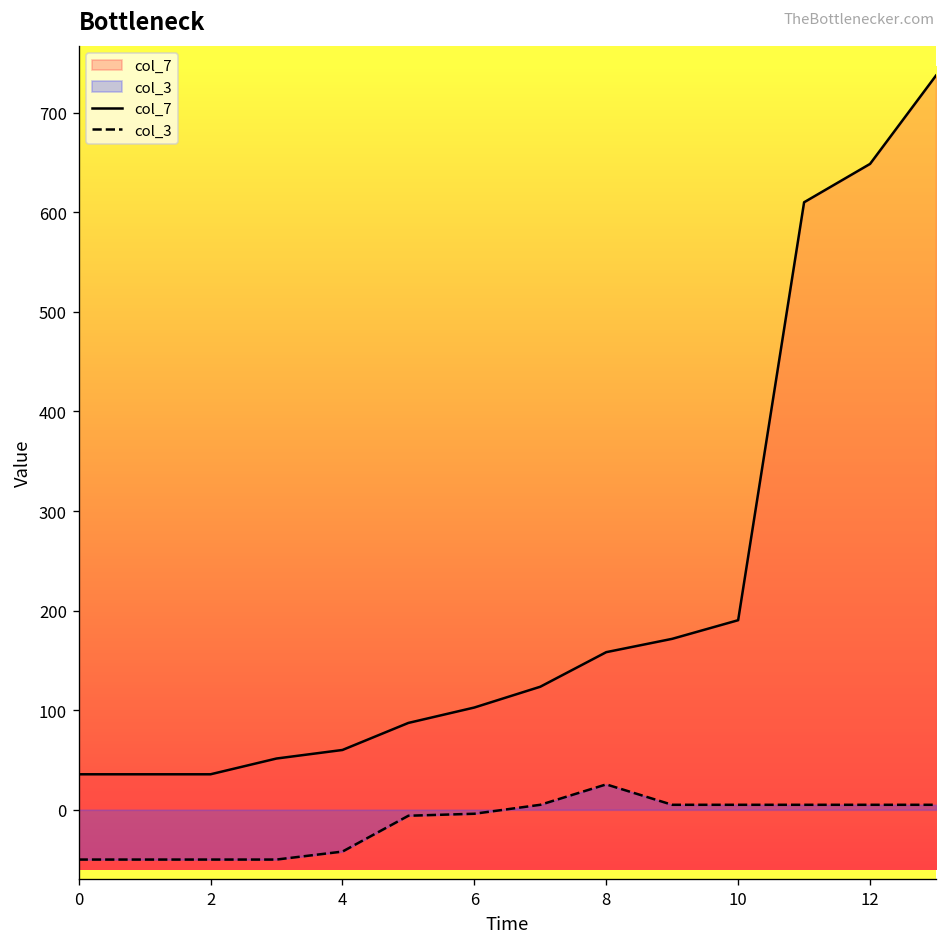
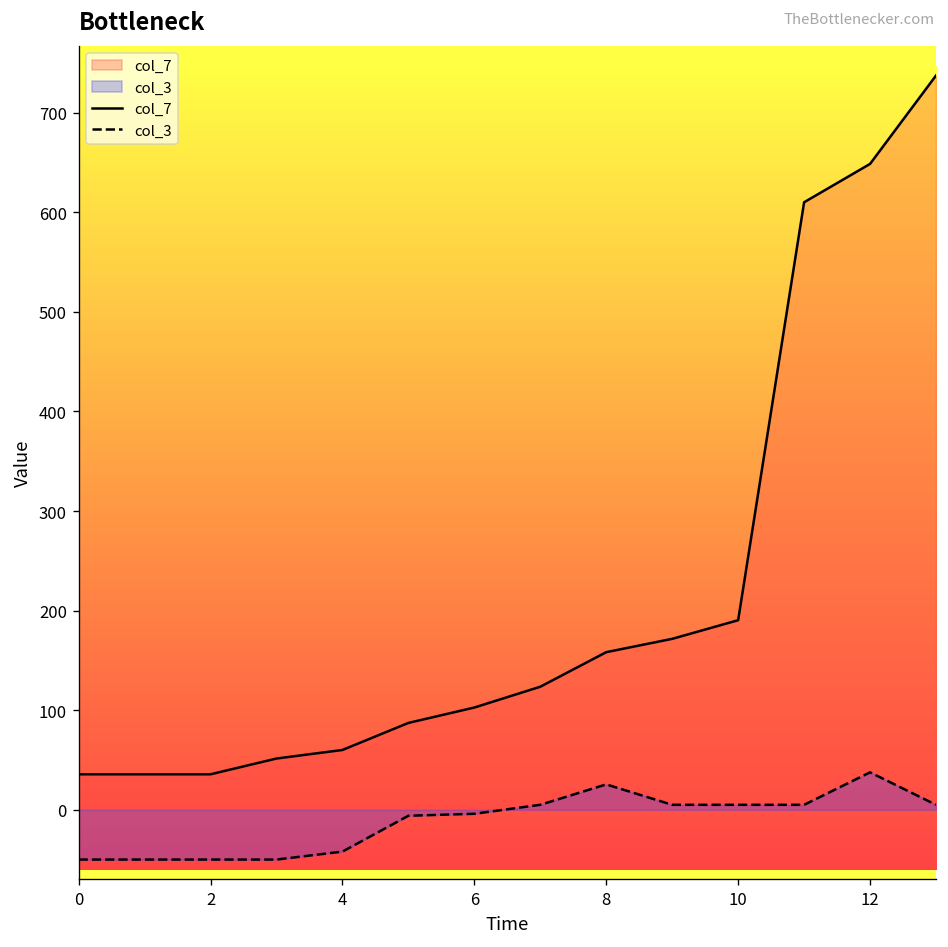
  {
    "col_3": {
-     "12": 10
+     "12": 40
    }
  }
